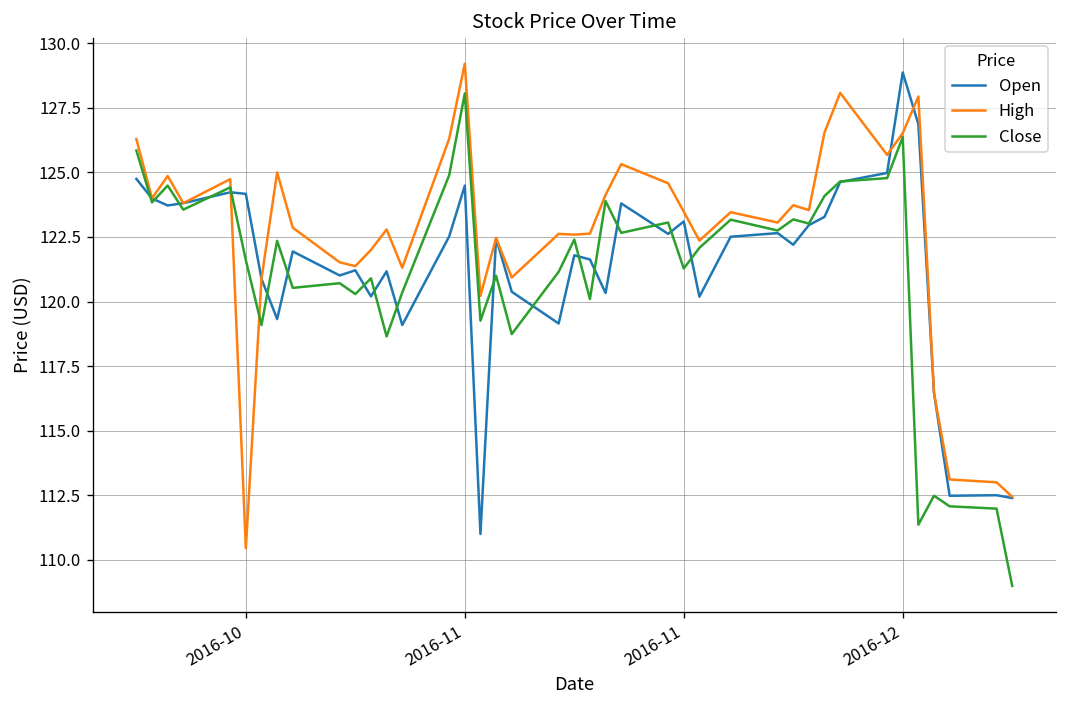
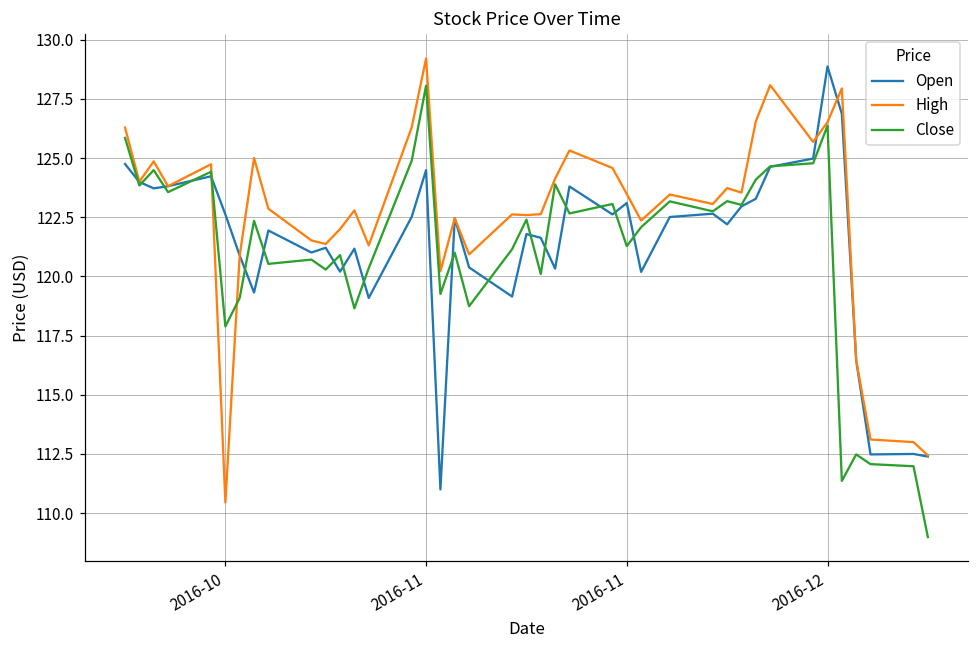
  {
    "Open": {
-     "2016-10": 124.2,
+     "2016-10": 122.6,
      "2016-12": 128.9
    },
    "High": {
      "2016-10": 110.5,
      "2016-12": 126.5
    },
    "Close": {
-     "2016-10": 121.6,
+     "2016-10": 117.9,
      "2016-12": 126.4
    }
  }
